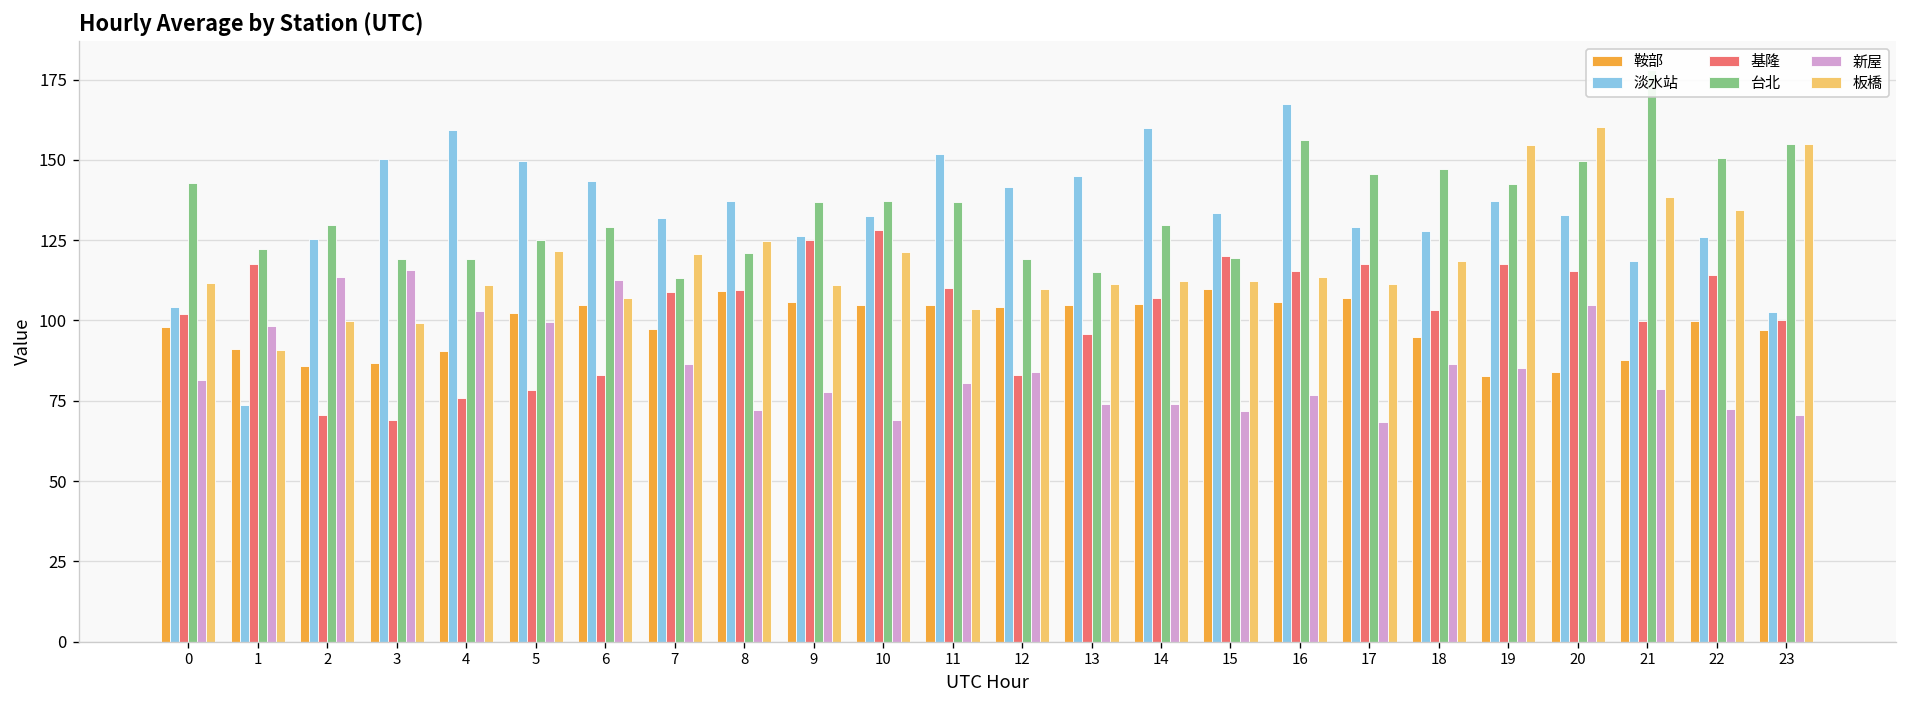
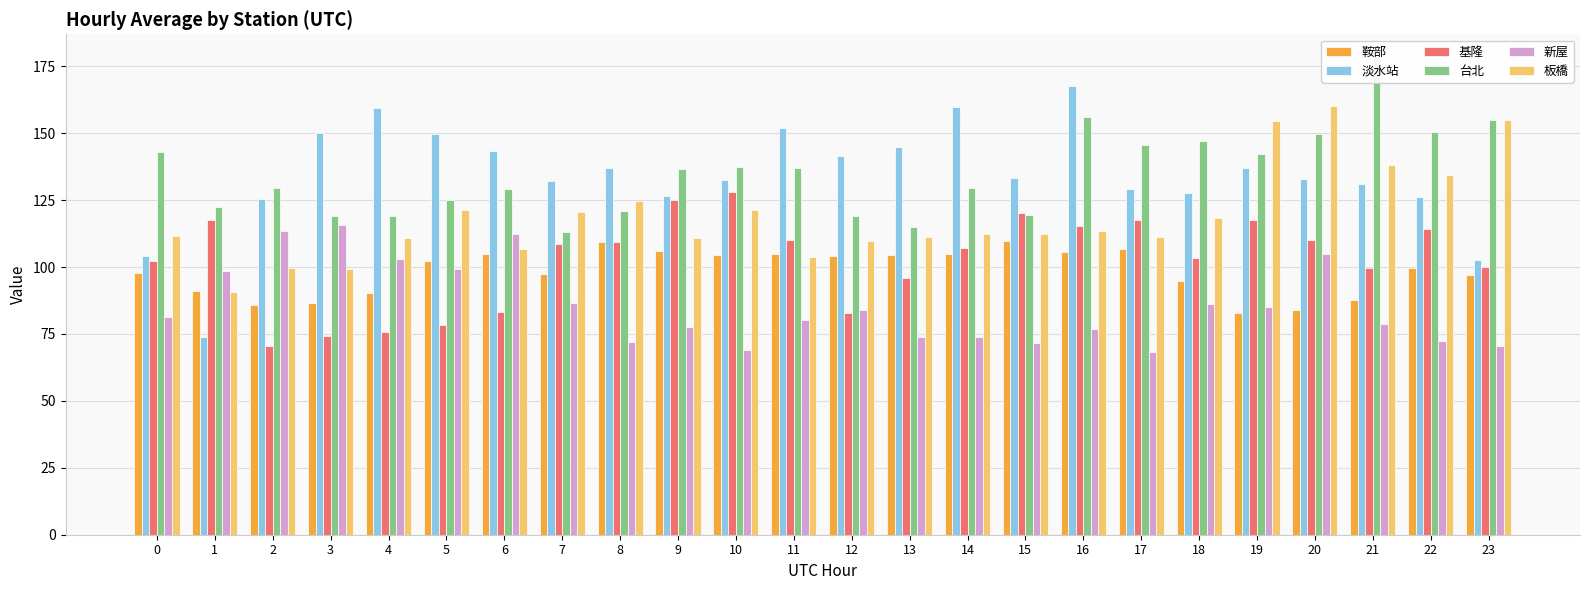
  {
    "淡水站": {
      "0": 104,
      "1": 74,
      "2": 125,
      "3": 150,
      "4": 159,
      "5": 150,
      "6": 143,
      "7": 132,
      "8": 137,
      "9": 126,
      "10": 133,
      "11": 152,
      "12": 142,
      "13": 145,
      "14": 160,
      "15": 133,
      "16": 167,
      "17": 129,
      "18": 128,
      "19": 137,
      "20": 133,
-     "21": 118,
+     "21": 131,
      "22": 126,
      "23": 103
    },
    "基隆": {
      "0": 102,
      "1": 117,
      "2": 71,
-     "3": 69,
+     "3": 74,
      "4": 76,
      "5": 78,
      "6": 83,
      "7": 109,
      "8": 109,
      "9": 125,
      "10": 128,
      "11": 110,
      "12": 83,
      "13": 96,
      "14": 107,
      "15": 120,
      "16": 115,
      "17": 118,
      "18": 103,
      "19": 118,
-     "20": 115,
+     "20": 110,
      "21": 100,
      "22": 114,
      "23": 100
    },
    "台北": {
      "0": 143,
      "1": 122,
      "2": 130,
      "3": 119,
      "4": 119,
      "5": 125,
      "6": 129,
      "7": 113,
      "8": 121,
      "9": 137,
      "10": 137,
      "11": 137,
      "12": 119,
      "13": 115,
      "14": 130,
      "15": 120,
      "16": 156,
      "17": 146,
      "18": 147,
      "19": 142,
      "20": 150,
      "22": 151,
      "23": 155
    },
    "新屋": {
      "0": 81,
      "1": 98,
      "2": 114,
      "3": 116,
      "4": 103,
      "5": 99,
      "6": 113,
      "7": 86,
      "8": 72,
      "9": 78,
      "10": 69,
      "11": 80,
      "12": 84,
      "13": 74,
      "14": 74,
      "15": 72,
      "16": 77,
      "17": 68,
      "18": 86,
      "19": 85,
      "20": 105,
      "21": 79,
      "22": 72,
      "23": 71
    }
  }
